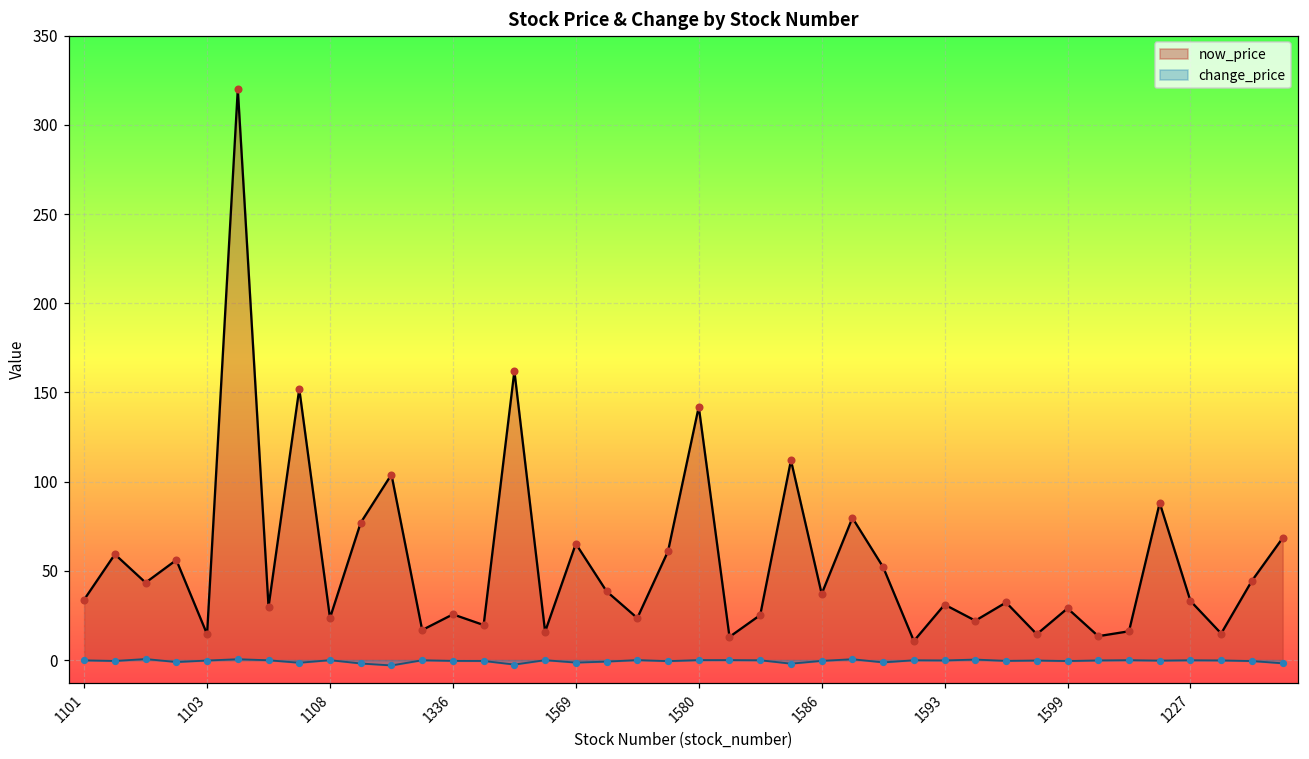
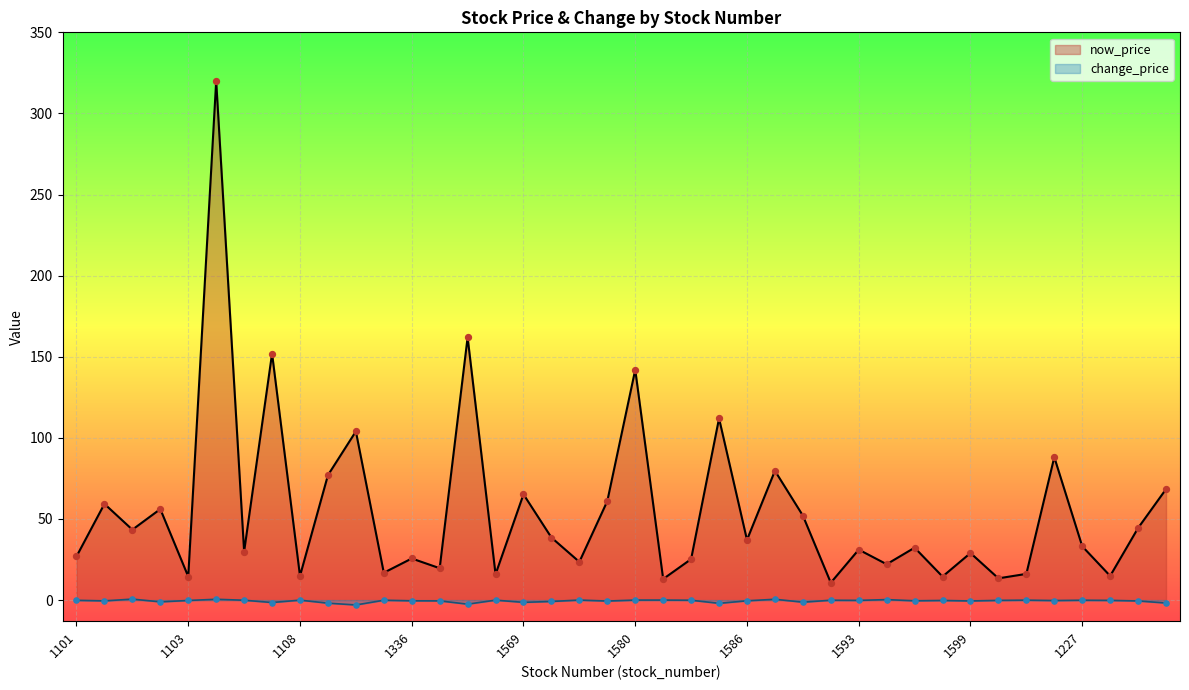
  {
    "now_price": {
-     "1101": 34,
+     "1101": 27,
      "1103": 15,
-     "1108": 24,
+     "1108": 15,
      "1336": 26,
      "1569": 65,
      "1580": 142,
      "1586": 37,
      "1593": 31,
      "1599": 29,
      "1227": 33
    }
  }
